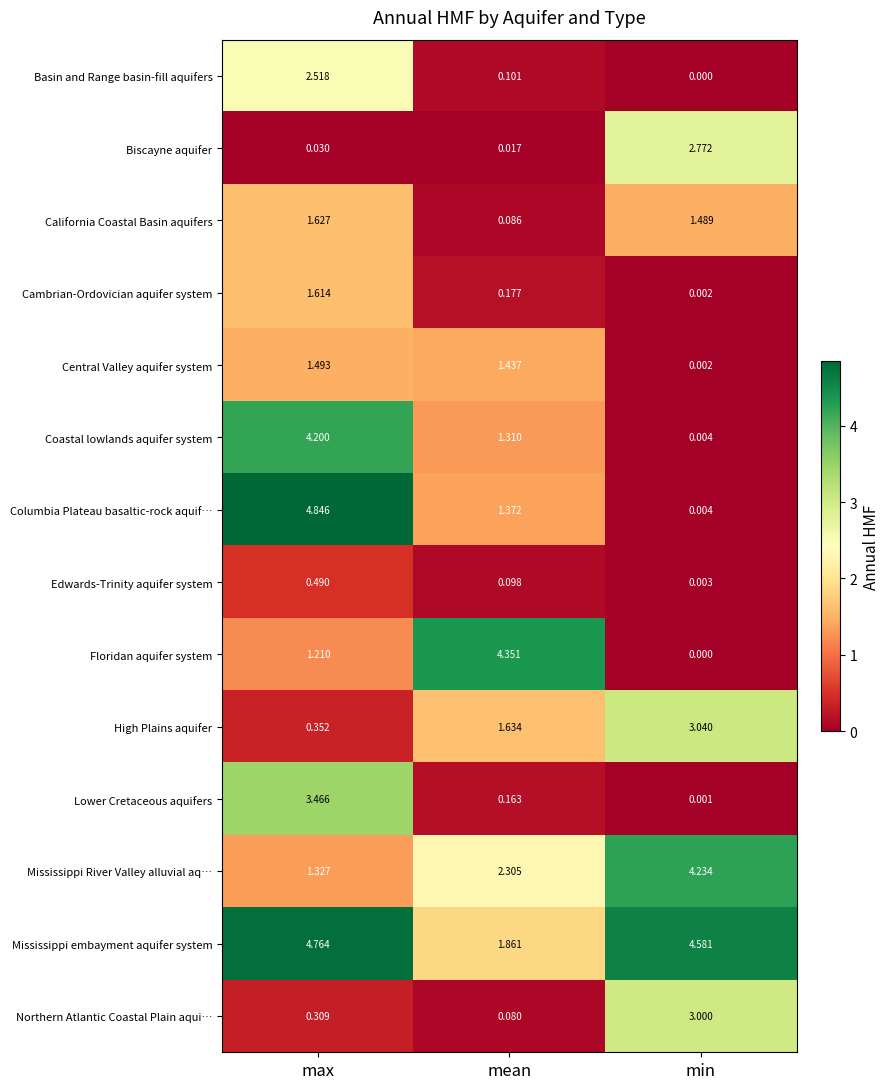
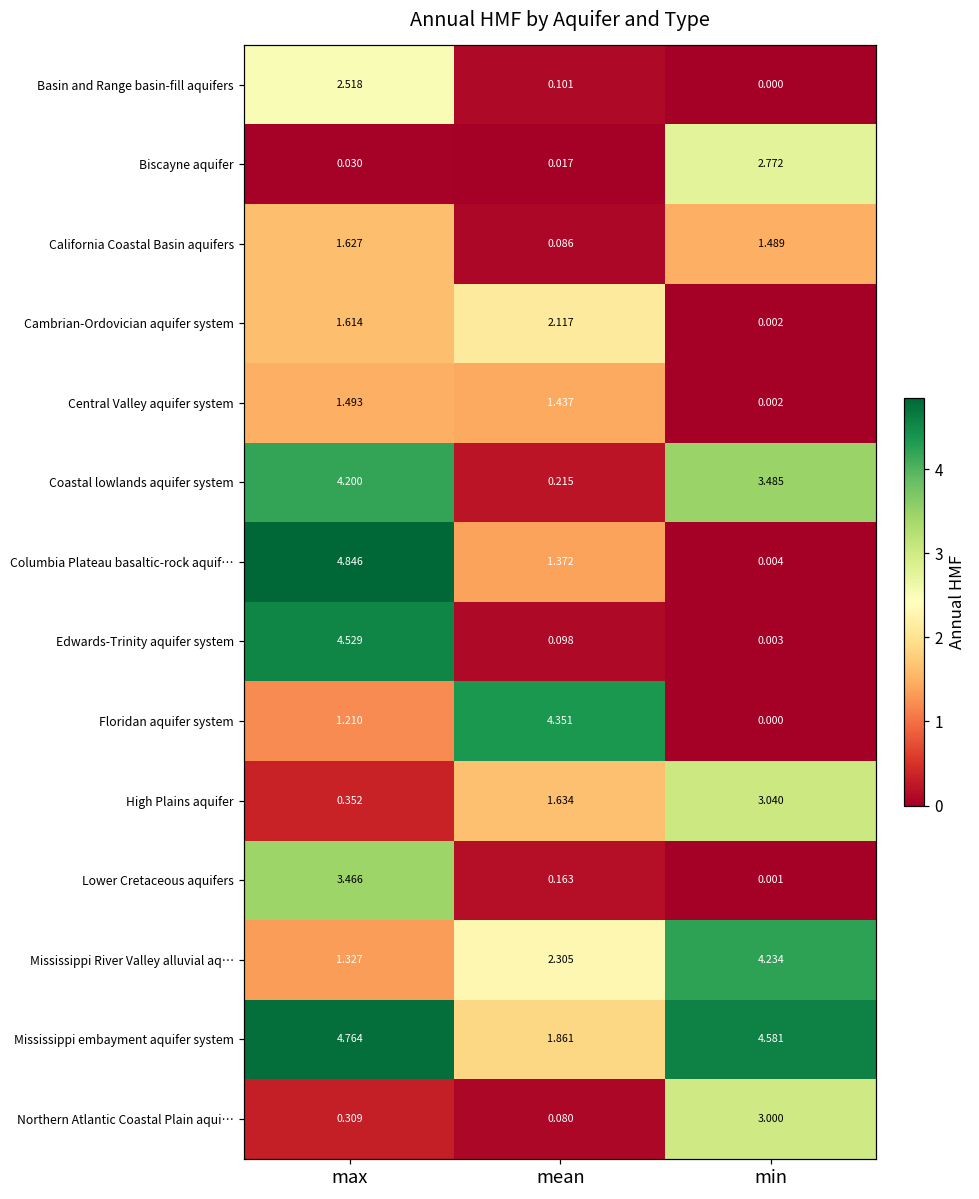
  {
    "Basin and Range basin-fill aquifers": {
      "max": 2.518,
      "mean": 0.101,
      "min": 0.000
    },
    "Biscayne aquifer": {
      "max": 0.030,
      "mean": 0.017,
      "min": 2.772
    },
    "California Coastal Basin aquifers": {
      "max": 1.627,
      "mean": 0.086,
      "min": 1.489
    },
    "Cambrian-Ordovician aquifer system": {
      "max": 1.614,
-     "mean": 0.177,
+     "mean": 2.117,
      "min": 0.002
    },
    "Central Valley aquifer system": {
      "max": 1.493,
      "mean": 1.437,
      "min": 0.002
    },
    "Coastal lowlands aquifer system": {
      "max": 4.200,
-     "mean": 1.310,
-     "min": 0.004
+     "mean": 0.215,
+     "min": 3.485
    },
    "Columbia Plateau basaltic-rock aquif…": {
      "max": 4.846,
      "mean": 1.372,
      "min": 0.004
    },
    "Edwards-Trinity aquifer system": {
-     "max": 0.490,
+     "max": 4.529,
      "mean": 0.098,
      "min": 0.003
    },
    "Floridan aquifer system": {
      "max": 1.210,
      "mean": 4.351,
      "min": 0.000
    },
    "High Plains aquifer": {
      "max": 0.352,
      "mean": 1.634,
      "min": 3.040
    },
    "Lower Cretaceous aquifers": {
      "max": 3.466,
      "mean": 0.163,
      "min": 0.001
    },
    "Mississippi River Valley alluvial aq…": {
      "max": 1.327,
      "mean": 2.305,
      "min": 4.234
    },
    "Mississippi embayment aquifer system": {
      "max": 4.764,
      "mean": 1.861,
      "min": 4.581
    },
    "Northern Atlantic Coastal Plain aqui…": {
      "max": 0.309,
      "mean": 0.080,
      "min": 3.000
    }
  }
